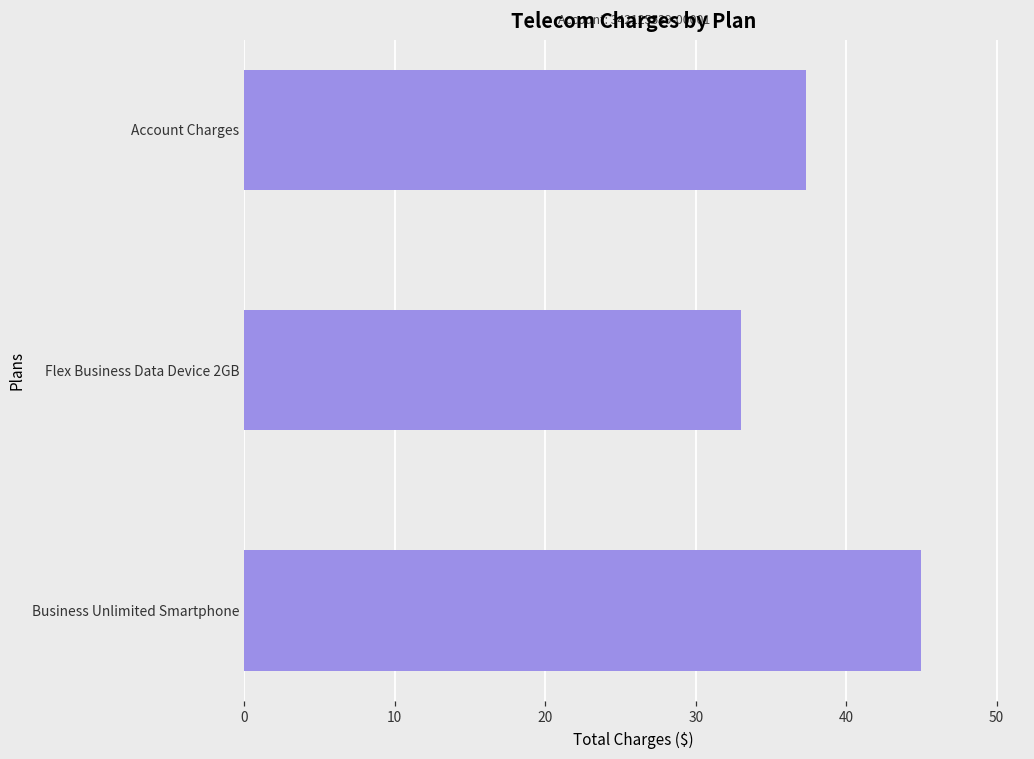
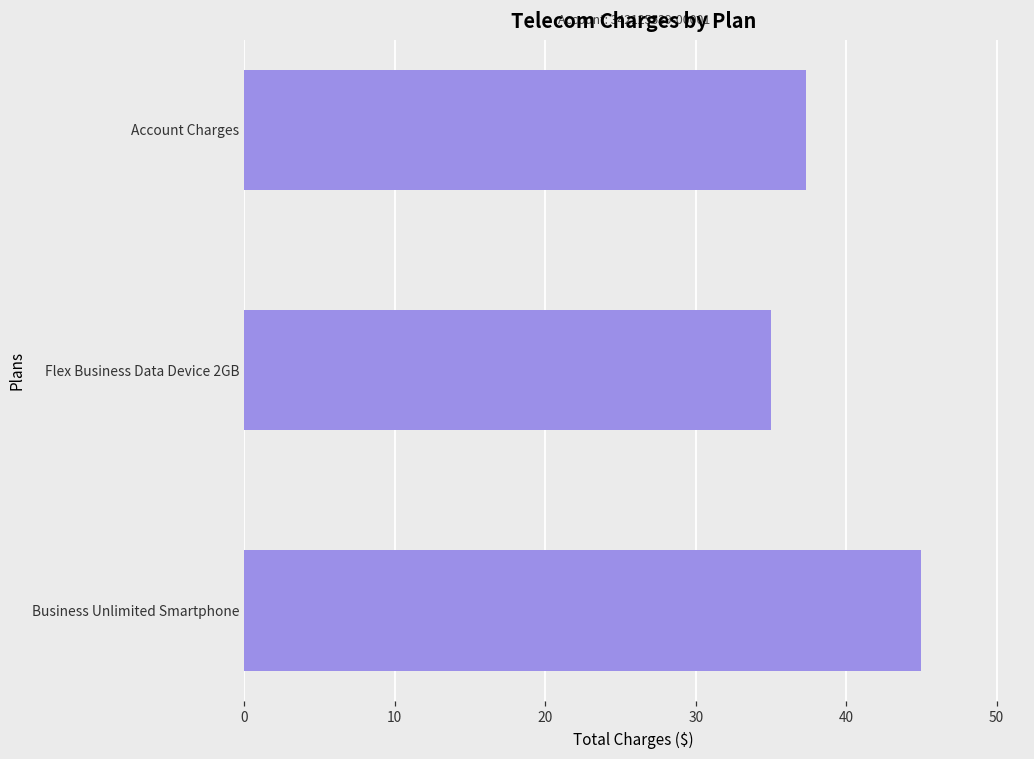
  {
    "Account Charges": 37.3,
-   "Flex Business Data Device 2GB": 33,
+   "Flex Business Data Device 2GB": 35,
    "Business Unlimited Smartphone": 45
  }
